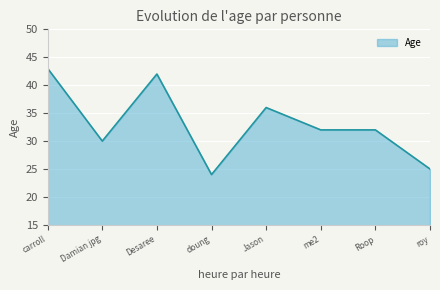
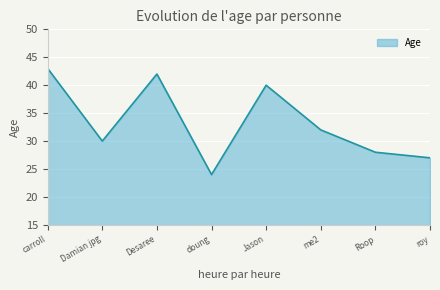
  {
    "carroll": 43,
    "Damian jpg": 30,
    "Desaree": 42,
    "doung": 24,
-   "Jason": 36,
+   "Jason": 40,
    "me2": 32,
-   "Roop": 32,
-   "roy": 25
+   "Roop": 28,
+   "roy": 27
  }
